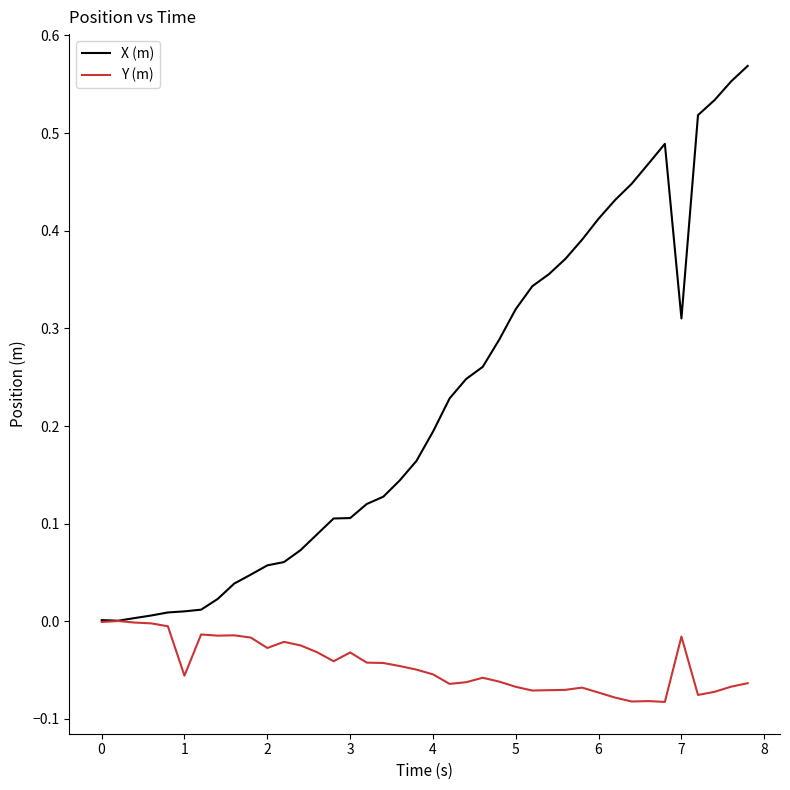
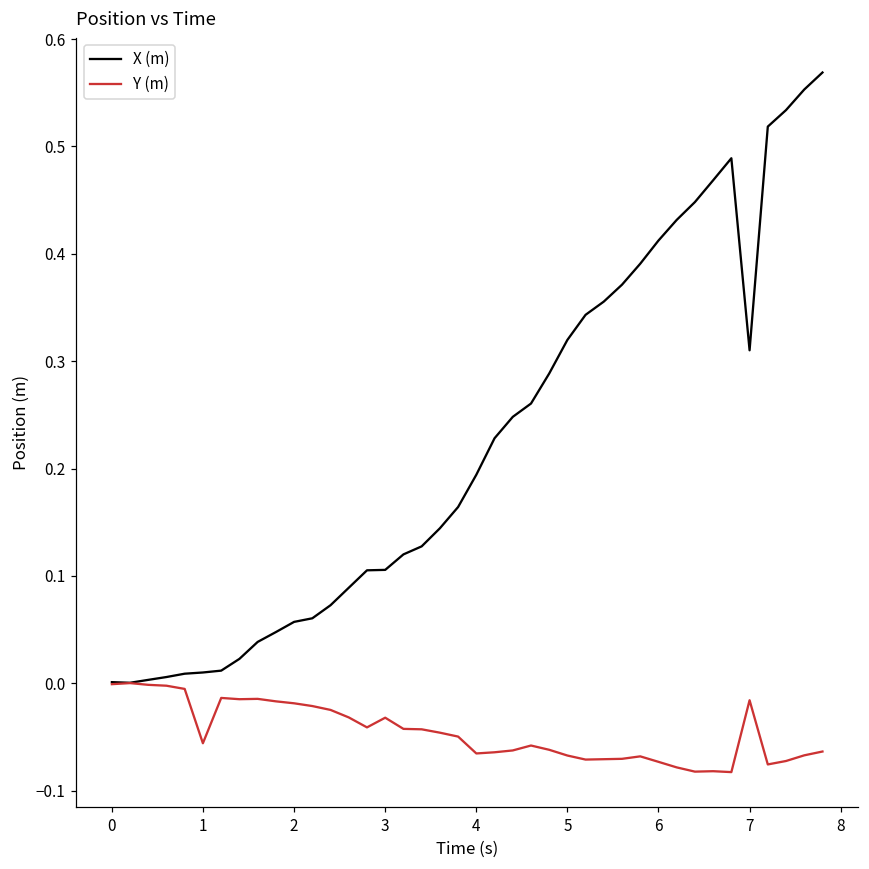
  {
    "X (m)": {
      "1": 0.01,
      "2": 0.06,
      "3": 0.11,
      "4": 0.19,
      "5": 0.32,
      "6": 0.41,
      "7": 0.31
    },
    "Y (m)": {
      "1": -0.06,
-     "2": -0.03,
+     "2": -0.02,
      "3": -0.03,
-     "4": -0.05,
+     "4": -0.07,
      "5": -0.07,
      "6": -0.07,
      "7": -0.02
    }
  }
